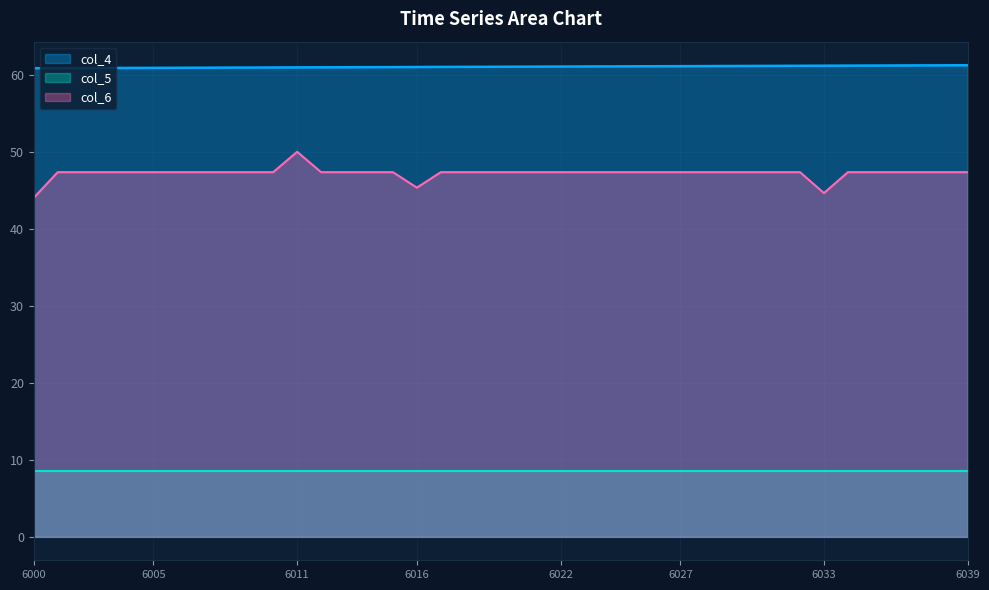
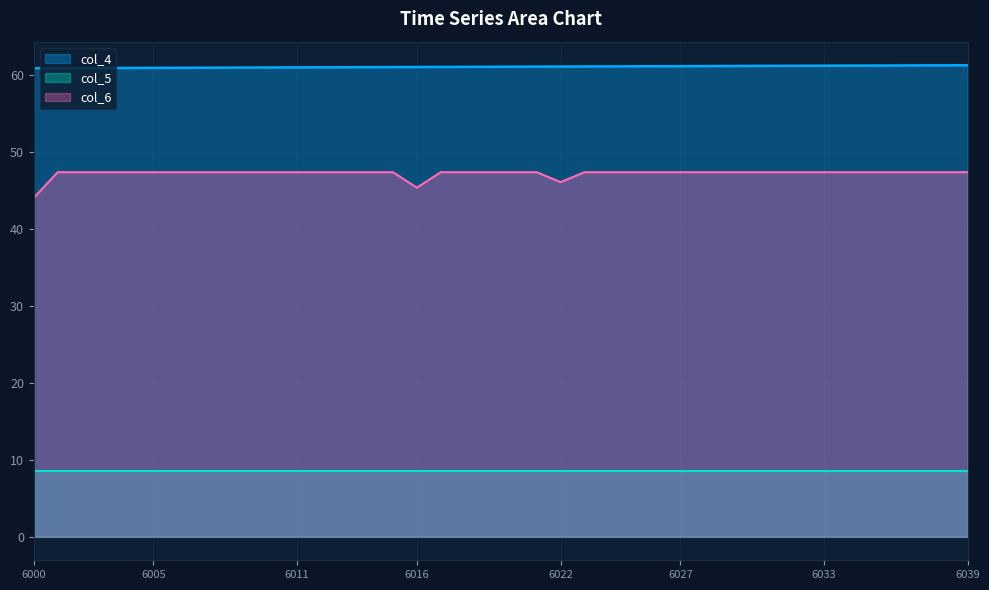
  {
    "col_6": {
      "6000": 44,
      "6005": 47,
-     "6011": 50,
+     "6011": 47,
      "6016": 45,
-     "6022": 47,
+     "6022": 46,
      "6027": 47,
-     "6033": 45,
+     "6033": 47,
      "6039": 47
    }
  }
